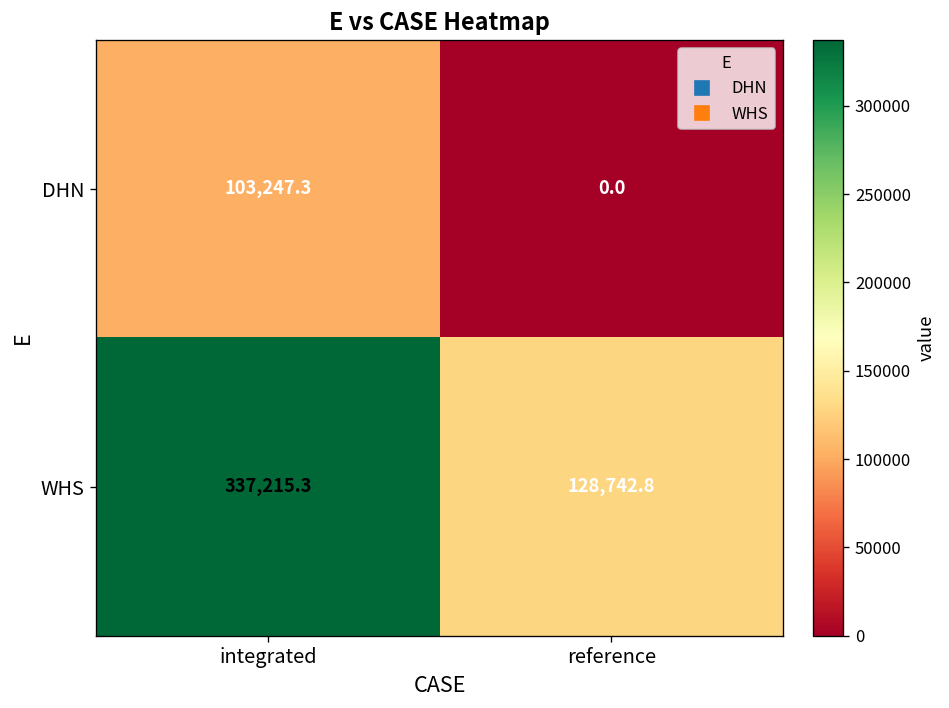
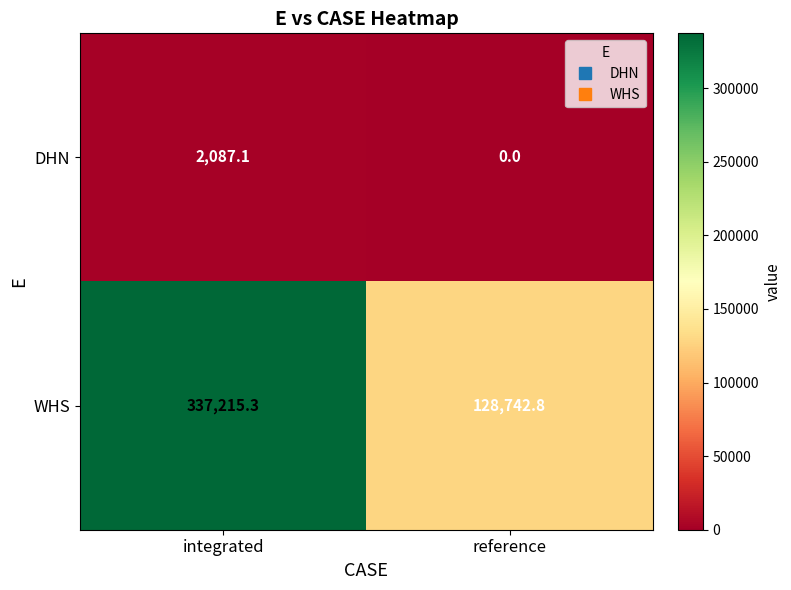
  {
    "DHN": {
-     "integrated": "103,247.3",
+     "integrated": "2,087.1",
      "reference": "0.0"
    },
    "WHS": {
      "integrated": "337,215.3",
      "reference": "128,742.8"
    }
  }
